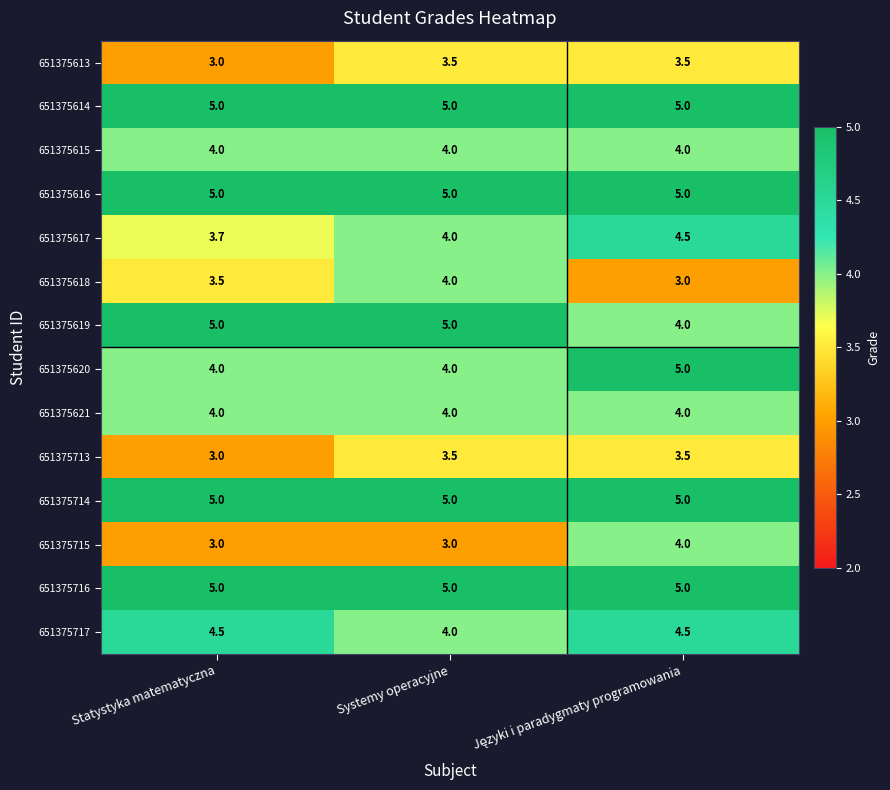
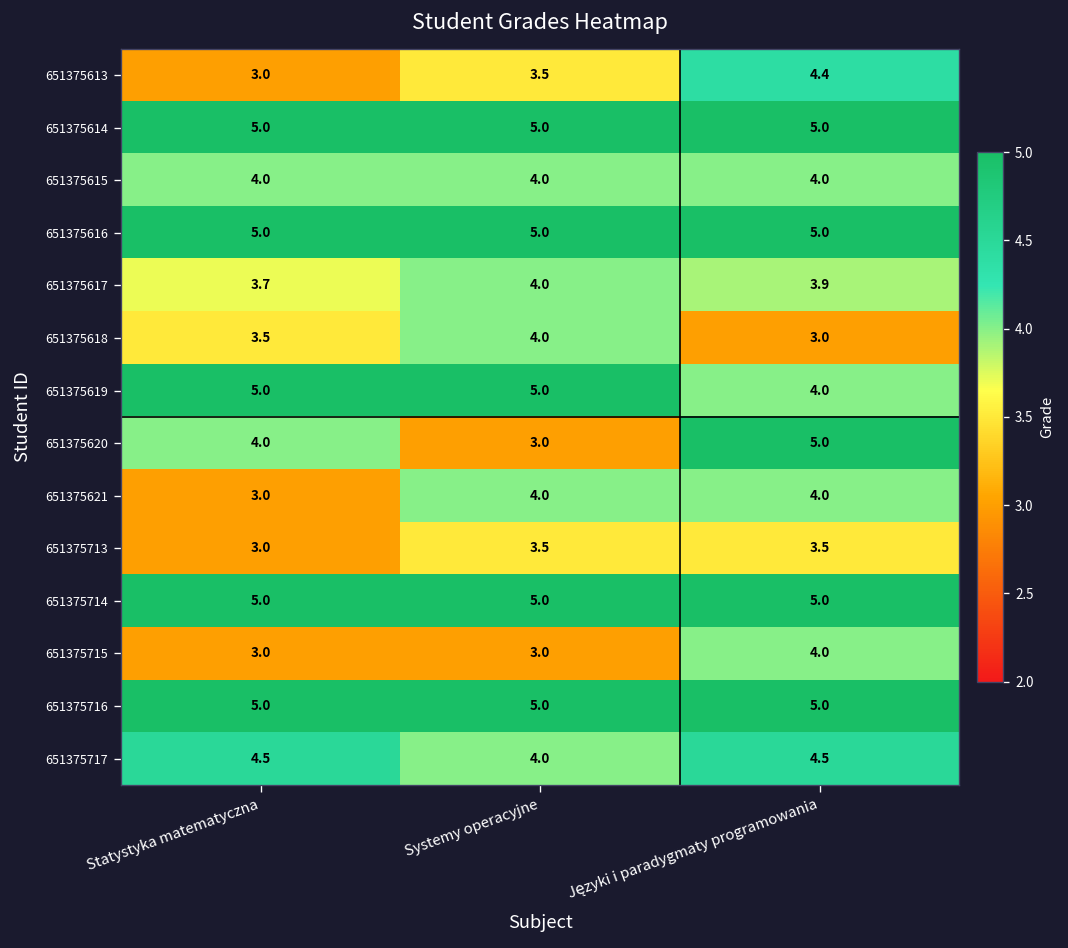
  {
    "651375613": {
      "Statystyka matematyczna": 3.0,
      "Systemy operacyjne": 3.5,
-     "Języki i paradygmaty programowania": 3.5
+     "Języki i paradygmaty programowania": 4.4
    },
    "651375614": {
      "Statystyka matematyczna": 5.0,
      "Systemy operacyjne": 5.0,
      "Języki i paradygmaty programowania": 5.0
    },
    "651375615": {
      "Statystyka matematyczna": 4.0,
      "Systemy operacyjne": 4.0,
      "Języki i paradygmaty programowania": 4.0
    },
    "651375616": {
      "Statystyka matematyczna": 5.0,
      "Systemy operacyjne": 5.0,
      "Języki i paradygmaty programowania": 5.0
    },
    "651375617": {
      "Statystyka matematyczna": 3.7,
      "Systemy operacyjne": 4.0,
-     "Języki i paradygmaty programowania": 4.5
+     "Języki i paradygmaty programowania": 3.9
    },
    "651375618": {
      "Statystyka matematyczna": 3.5,
      "Systemy operacyjne": 4.0,
      "Języki i paradygmaty programowania": 3.0
    },
    "651375619": {
      "Statystyka matematyczna": 5.0,
      "Systemy operacyjne": 5.0,
      "Języki i paradygmaty programowania": 4.0
    },
    "651375620": {
      "Statystyka matematyczna": 4.0,
-     "Systemy operacyjne": 4.0,
+     "Systemy operacyjne": 3.0,
      "Języki i paradygmaty programowania": 5.0
    },
    "651375621": {
-     "Statystyka matematyczna": 4.0,
+     "Statystyka matematyczna": 3.0,
      "Systemy operacyjne": 4.0,
      "Języki i paradygmaty programowania": 4.0
    },
    "651375713": {
      "Statystyka matematyczna": 3.0,
      "Systemy operacyjne": 3.5,
      "Języki i paradygmaty programowania": 3.5
    },
    "651375714": {
      "Statystyka matematyczna": 5.0,
      "Systemy operacyjne": 5.0,
      "Języki i paradygmaty programowania": 5.0
    },
    "651375715": {
      "Statystyka matematyczna": 3.0,
      "Systemy operacyjne": 3.0,
      "Języki i paradygmaty programowania": 4.0
    },
    "651375716": {
      "Statystyka matematyczna": 5.0,
      "Systemy operacyjne": 5.0,
      "Języki i paradygmaty programowania": 5.0
    },
    "651375717": {
      "Statystyka matematyczna": 4.5,
      "Systemy operacyjne": 4.0,
      "Języki i paradygmaty programowania": 4.5
    }
  }
